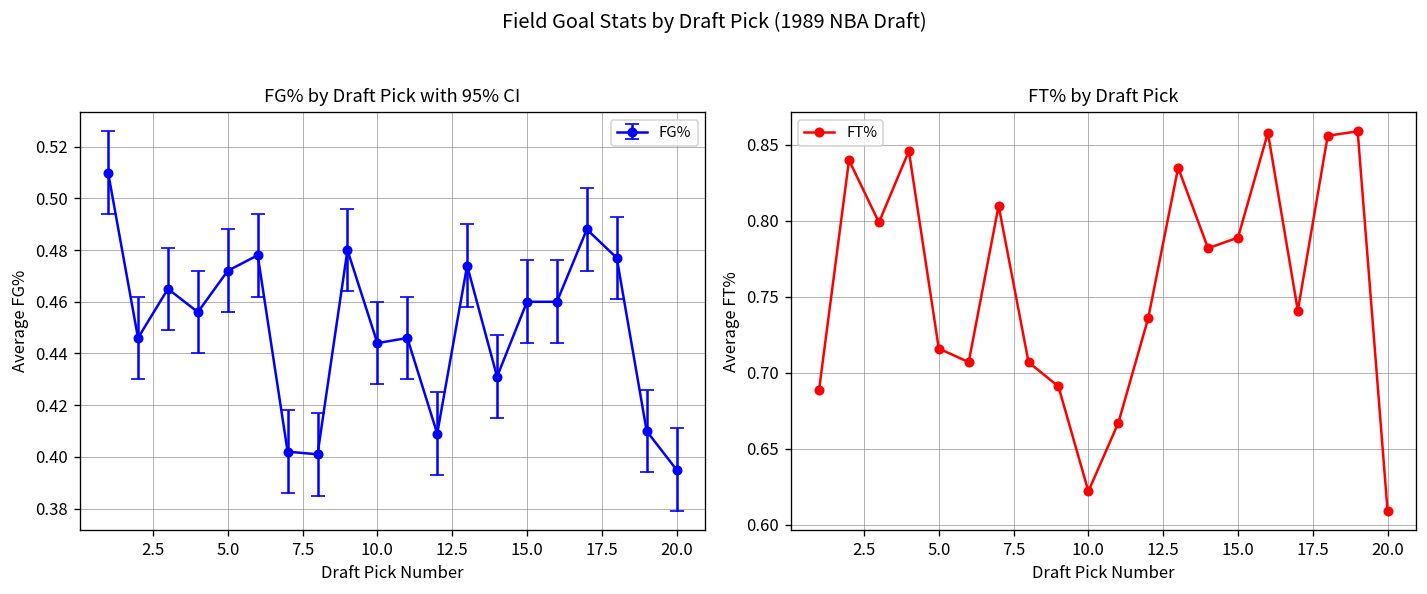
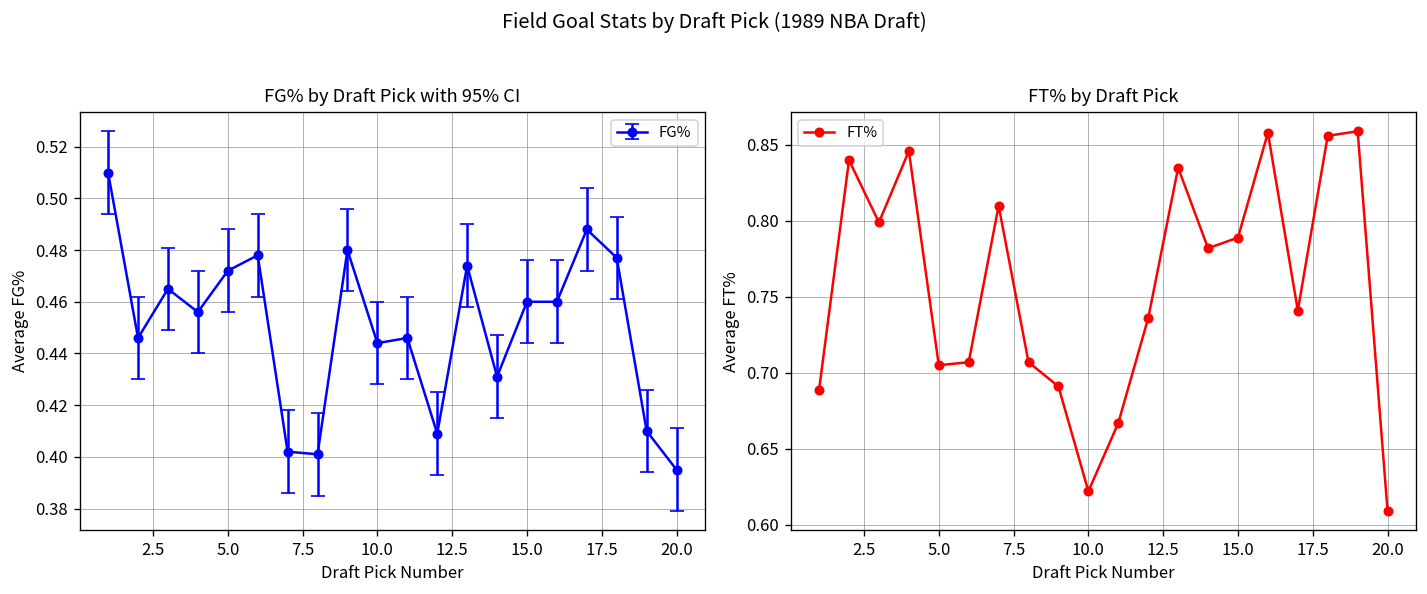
  {
    "FT% by Draft Pick": {
-     "5.0": 0.716,
+     "5.0": 0.705,
      "10.0": 0.622,
      "15.0": 0.789,
      "20.0": 0.609
    }
  }
